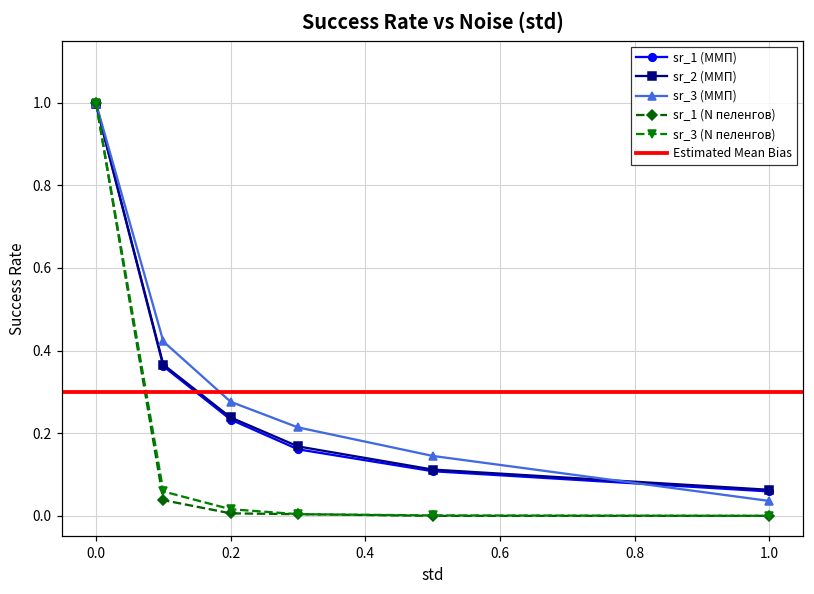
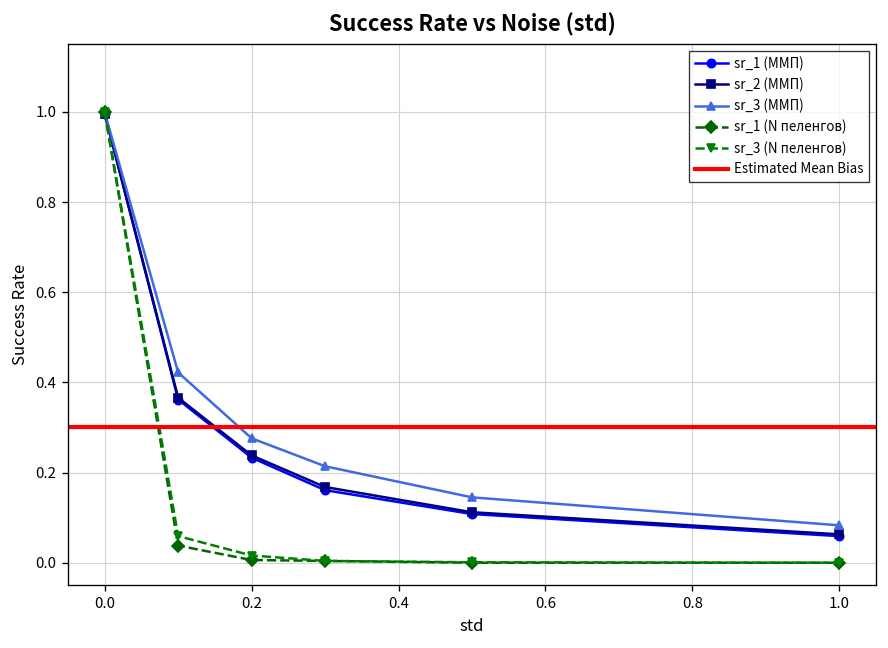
  {
    "sr_3 (ММП)": {
      "0.2": 0.28,
-     "1.0": 0.04
+     "1.0": 0.08
    }
  }
